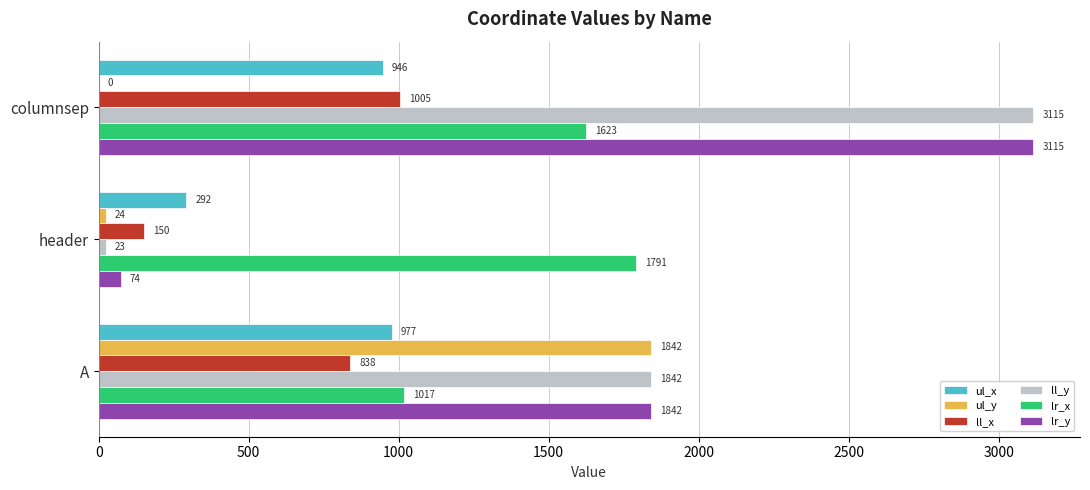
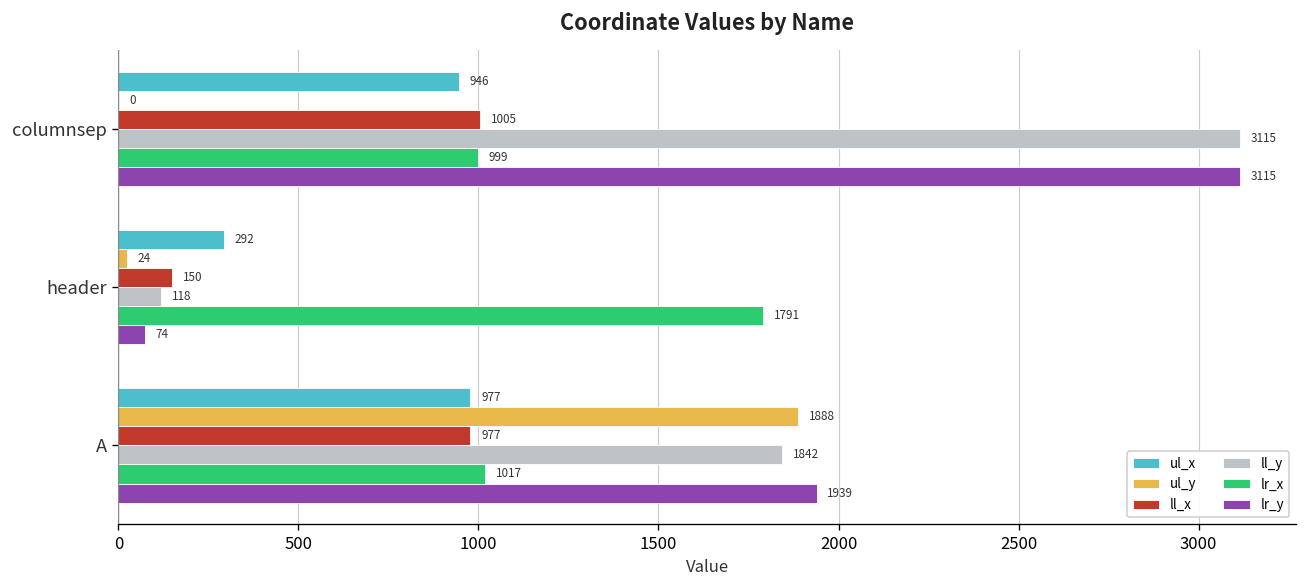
  {
    "ul_x": {
      "columnsep": 946,
      "header": 292,
      "A": 977
    },
    "ul_y": {
      "columnsep": 0,
      "header": 24,
-     "A": 1842
+     "A": 1888
    },
    "ll_x": {
      "columnsep": 1005,
      "header": 150,
-     "A": 838
+     "A": 977
    },
    "ll_y": {
      "columnsep": 3115,
-     "header": 23,
+     "header": 118,
      "A": 1842
    },
    "lr_x": {
-     "columnsep": 1623,
+     "columnsep": 999,
      "header": 1791,
      "A": 1017
    },
    "lr_y": {
      "columnsep": 3115,
      "header": 74,
-     "A": 1842
+     "A": 1939
    }
  }
